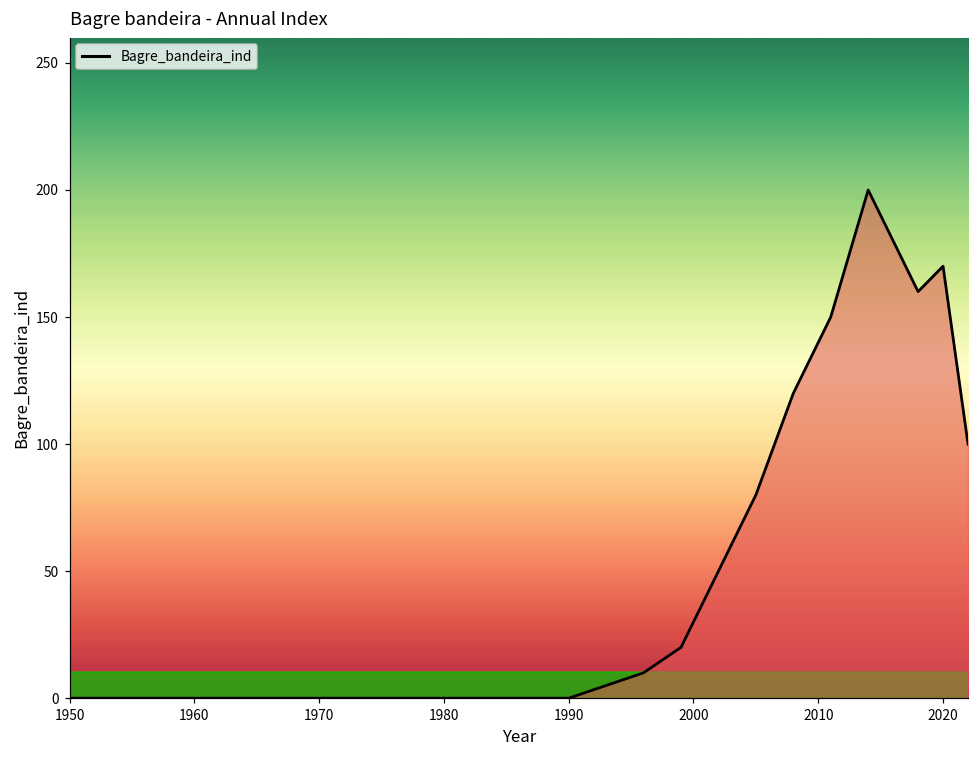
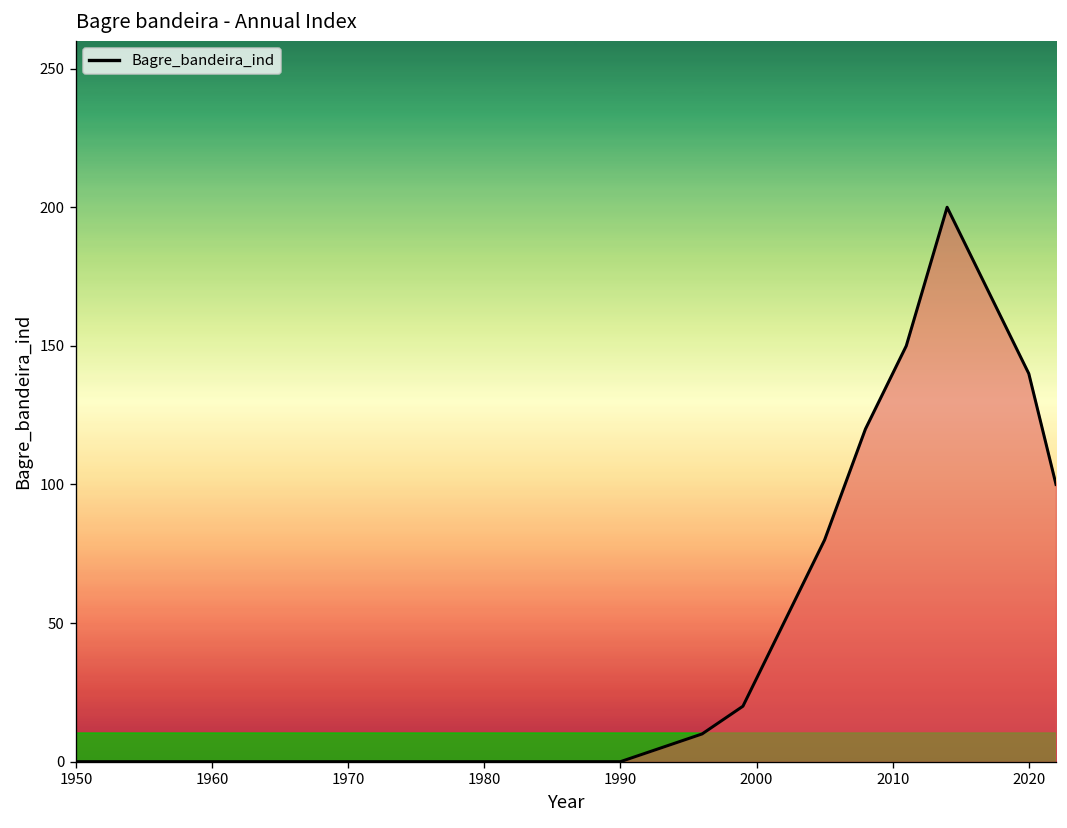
  {
-   "2020": 170
+   "2020": 140
  }
